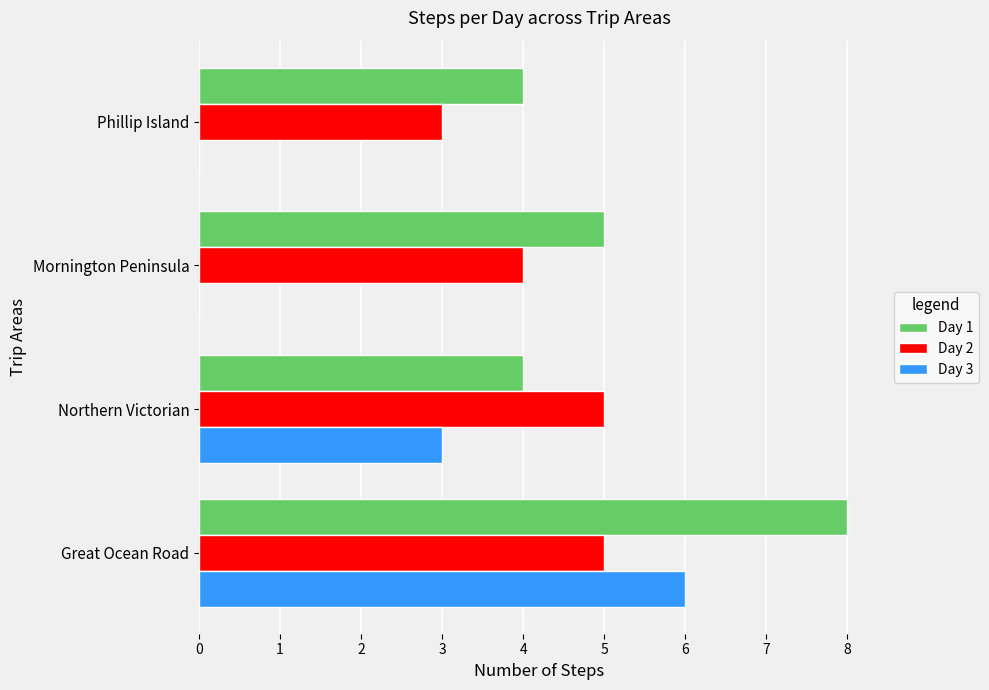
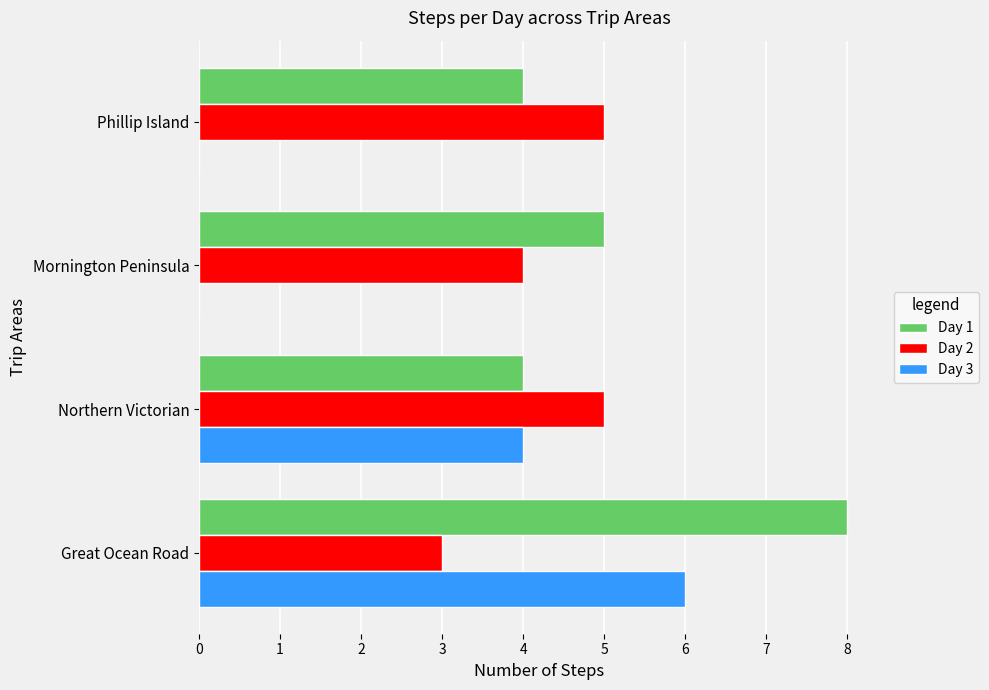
  {
    "Day 1": {
      "Phillip Island": 4,
      "Mornington Peninsula": 5,
      "Northern Victorian": 4,
      "Great Ocean Road": 8
    },
    "Day 2": {
-     "Phillip Island": 3,
+     "Phillip Island": 5,
      "Mornington Peninsula": 4,
      "Northern Victorian": 5,
-     "Great Ocean Road": 5
+     "Great Ocean Road": 3
    },
    "Day 3": {
      "Phillip Island": 0,
      "Mornington Peninsula": 0,
-     "Northern Victorian": 3,
+     "Northern Victorian": 4,
      "Great Ocean Road": 6
    }
  }
